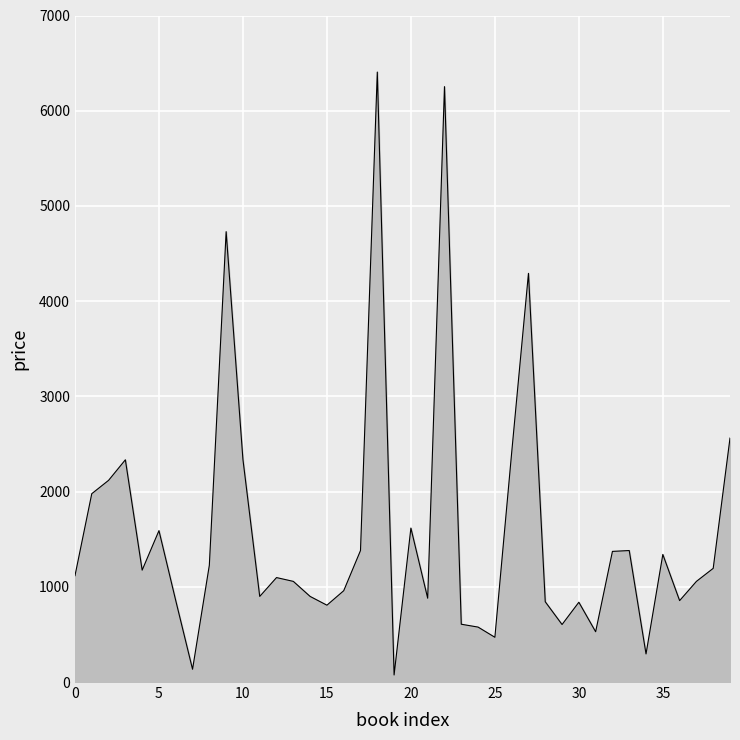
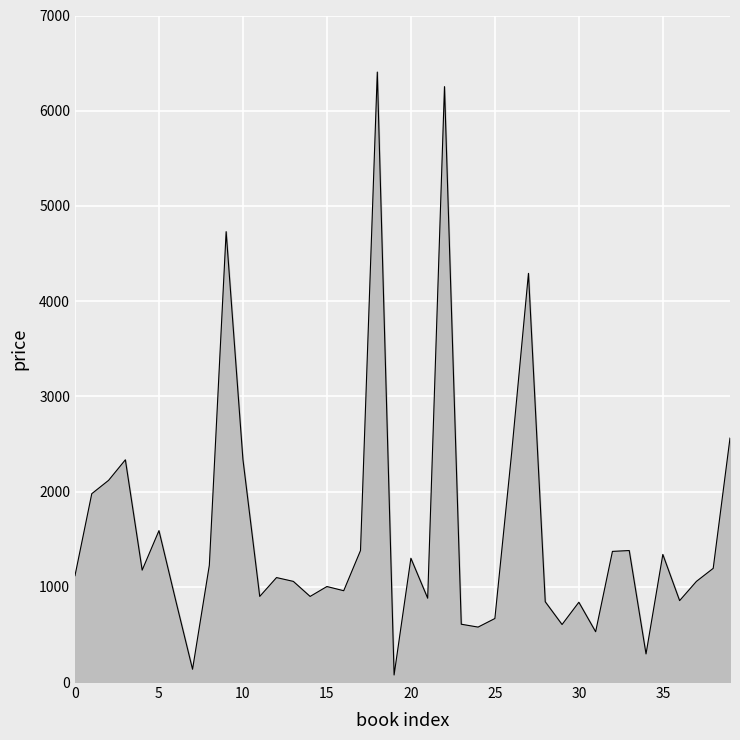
  {
    "0": 1100,
    "5": 1600,
    "10": 2300,
-   "15": 800,
-   "20": 1600,
-   "25": 500,
+   "15": 1000,
+   "20": 1300,
+   "25": 700,
    "30": 800,
    "35": 1300
  }
